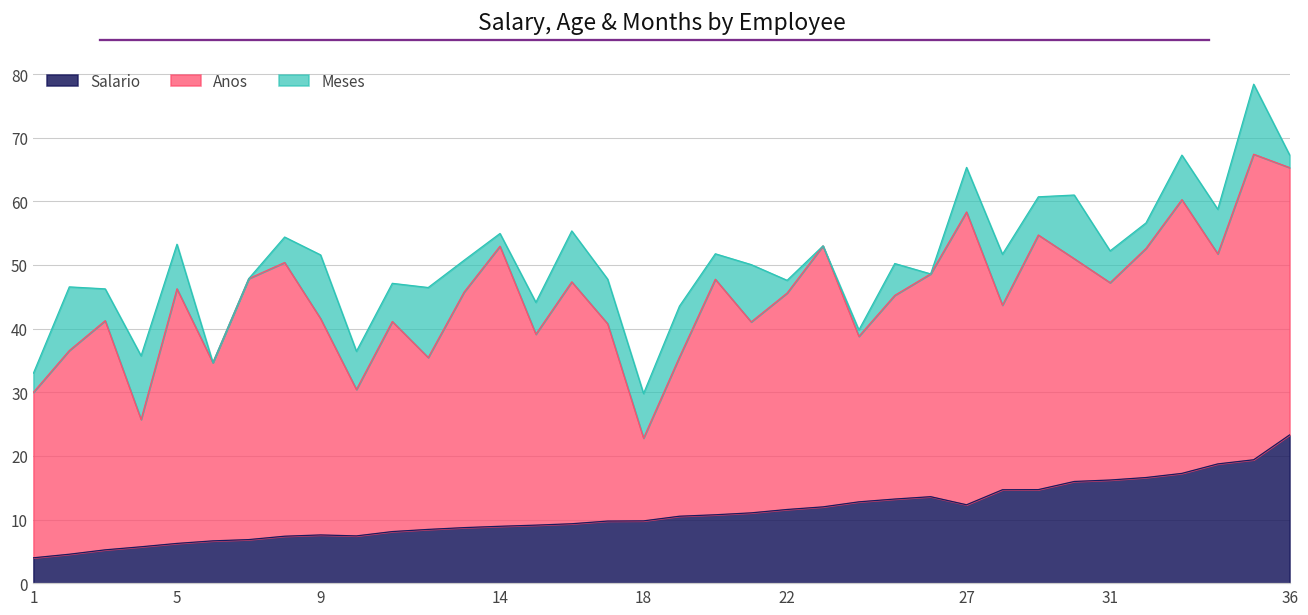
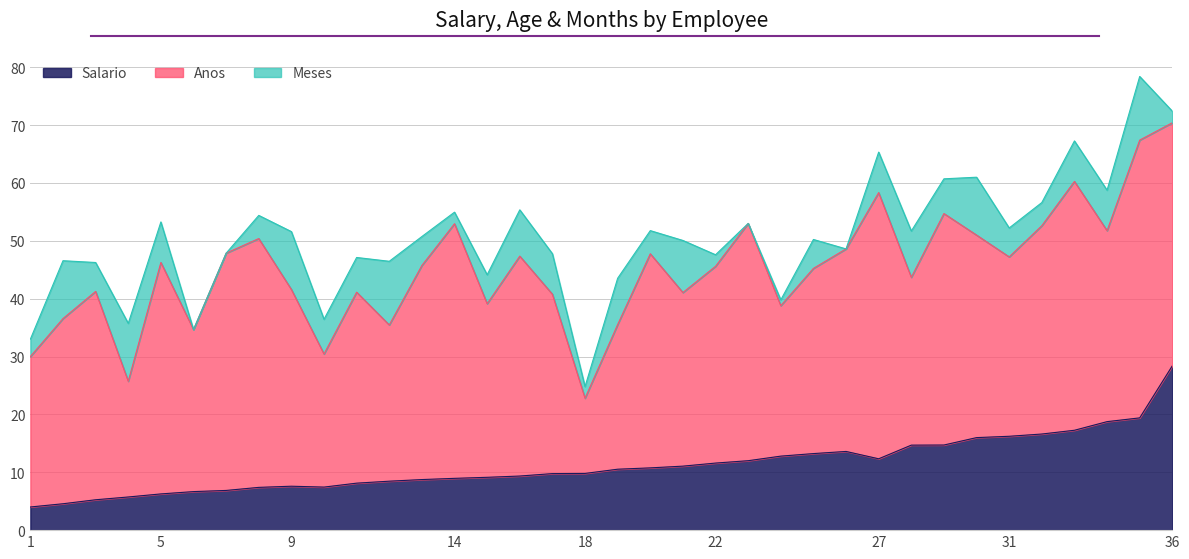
  {
    "Salario": {
      "1": 4,
      "5": 6,
      "9": 8,
      "14": 9,
      "18": 10,
      "22": 12,
      "27": 12,
      "31": 16,
-     "36": 23
+     "36": 28
    },
    "Anos": {
      "1": 26,
      "5": 40,
      "9": 34,
      "14": 44,
      "18": 13,
      "22": 34,
      "27": 46,
      "31": 31,
      "36": 42
    },
    "Meses": {
      "1": 3,
      "5": 7,
      "9": 10,
      "14": 2,
-     "18": 7,
+     "18": 2,
      "22": 2,
      "27": 7,
      "31": 5,
      "36": 2
    }
  }
